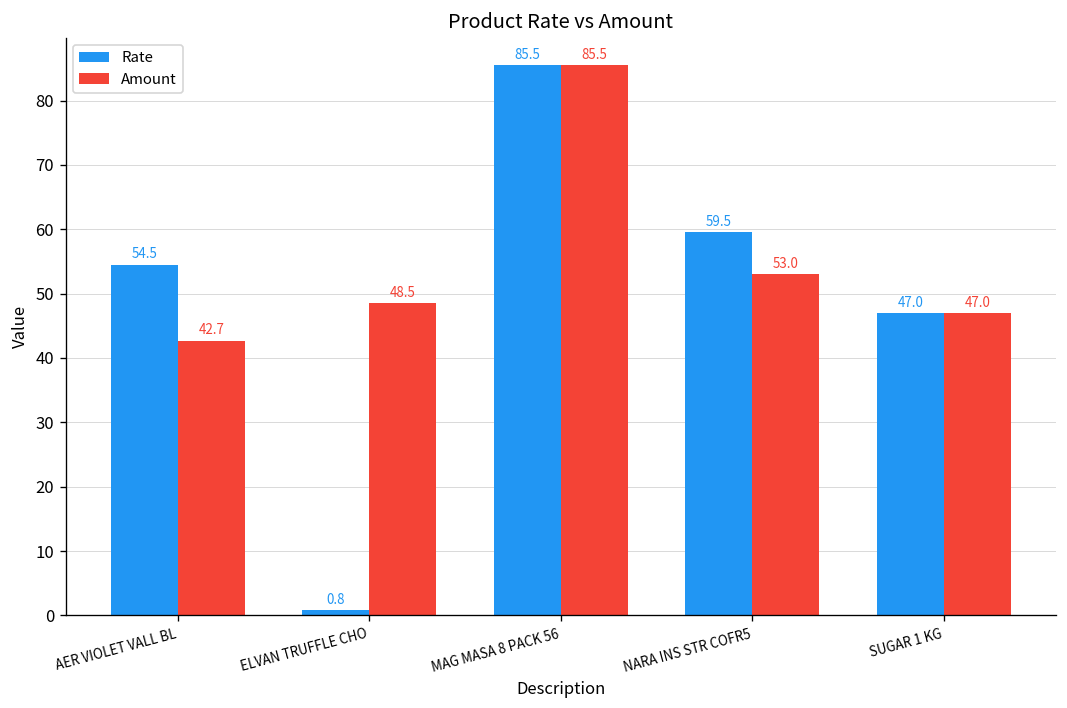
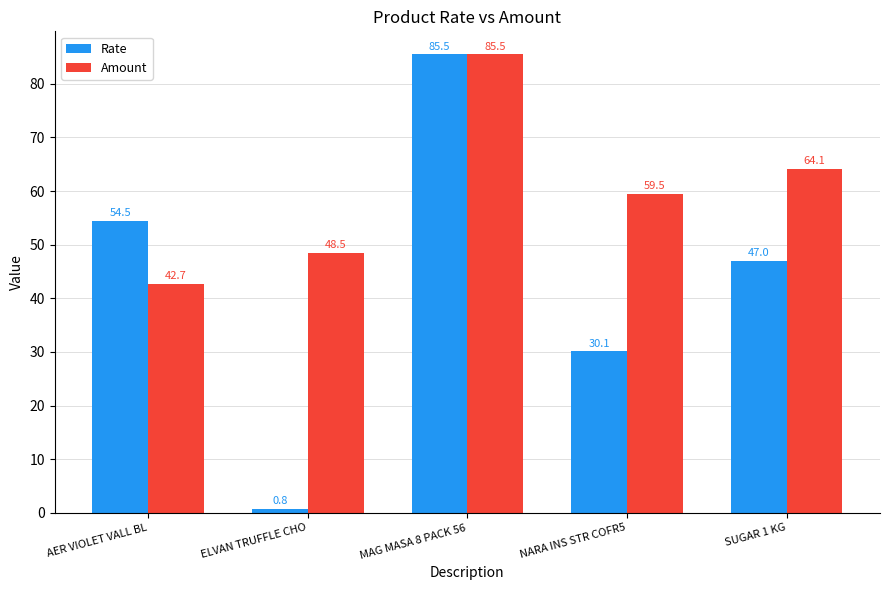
  {
    "Rate": {
      "AER VIOLET VALL BL": 54.5,
      "ELVAN TRUFFLE CHO": 0.8,
      "MAG MASA 8 PACK 56": 85.5,
-     "NARA INS STR COFR5": 59.5,
+     "NARA INS STR COFR5": 30.1,
      "SUGAR 1 KG": 47.0
    },
    "Amount": {
      "AER VIOLET VALL BL": 42.7,
      "ELVAN TRUFFLE CHO": 48.5,
      "MAG MASA 8 PACK 56": 85.5,
-     "NARA INS STR COFR5": 53.0,
-     "SUGAR 1 KG": 47.0
+     "NARA INS STR COFR5": 59.5,
+     "SUGAR 1 KG": 64.1
    }
  }
